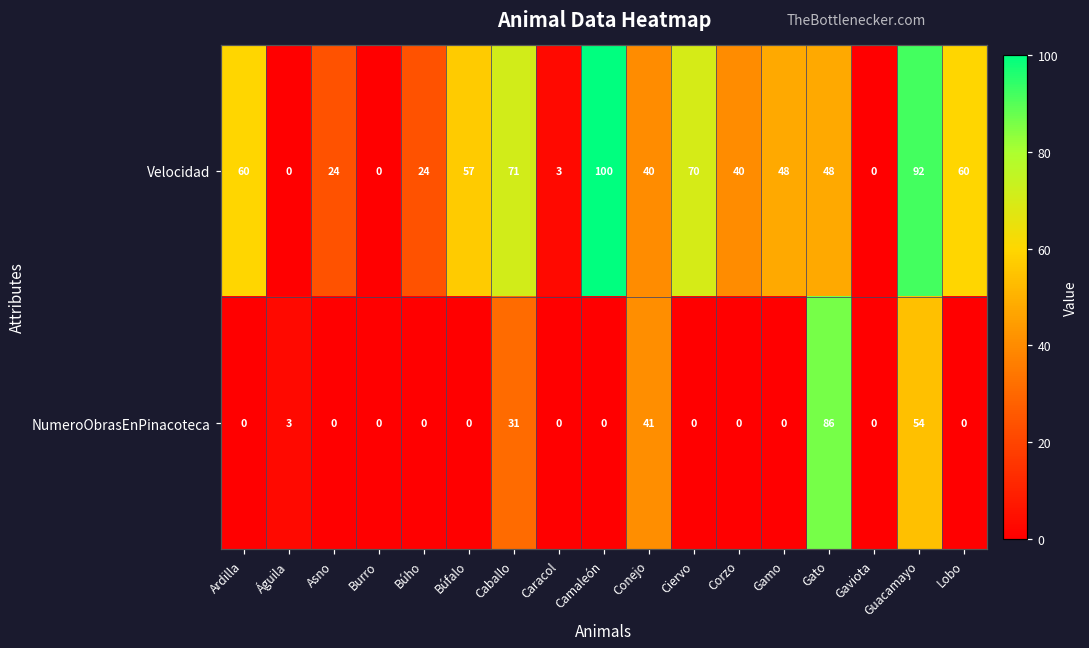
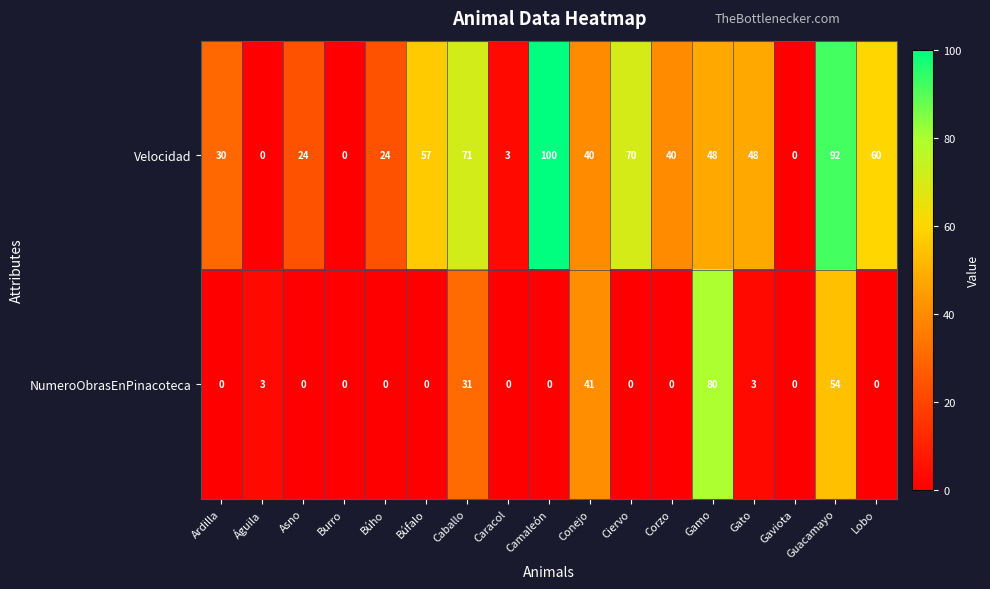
  {
    "Velocidad": {
-     "Ardilla": 60,
+     "Ardilla": 30,
      "Águila": 0,
      "Asno": 24,
      "Burro": 0,
      "Búho": 24,
      "Búfalo": 57,
      "Caballo": 71,
      "Caracol": 3,
      "Camaleón": 100,
      "Conejo": 40,
      "Ciervo": 70,
      "Corzo": 40,
      "Gamo": 48,
      "Gato": 48,
      "Gaviota": 0,
      "Guacamayo": 92,
      "Lobo": 60
    },
    "NumeroObrasEnPinacoteca": {
      "Ardilla": 0,
      "Águila": 3,
      "Asno": 0,
      "Burro": 0,
      "Búho": 0,
      "Búfalo": 0,
      "Caballo": 31,
      "Caracol": 0,
      "Camaleón": 0,
      "Conejo": 41,
      "Ciervo": 0,
      "Corzo": 0,
-     "Gamo": 0,
-     "Gato": 86,
+     "Gamo": 80,
+     "Gato": 3,
      "Gaviota": 0,
      "Guacamayo": 54,
      "Lobo": 0
    }
  }
